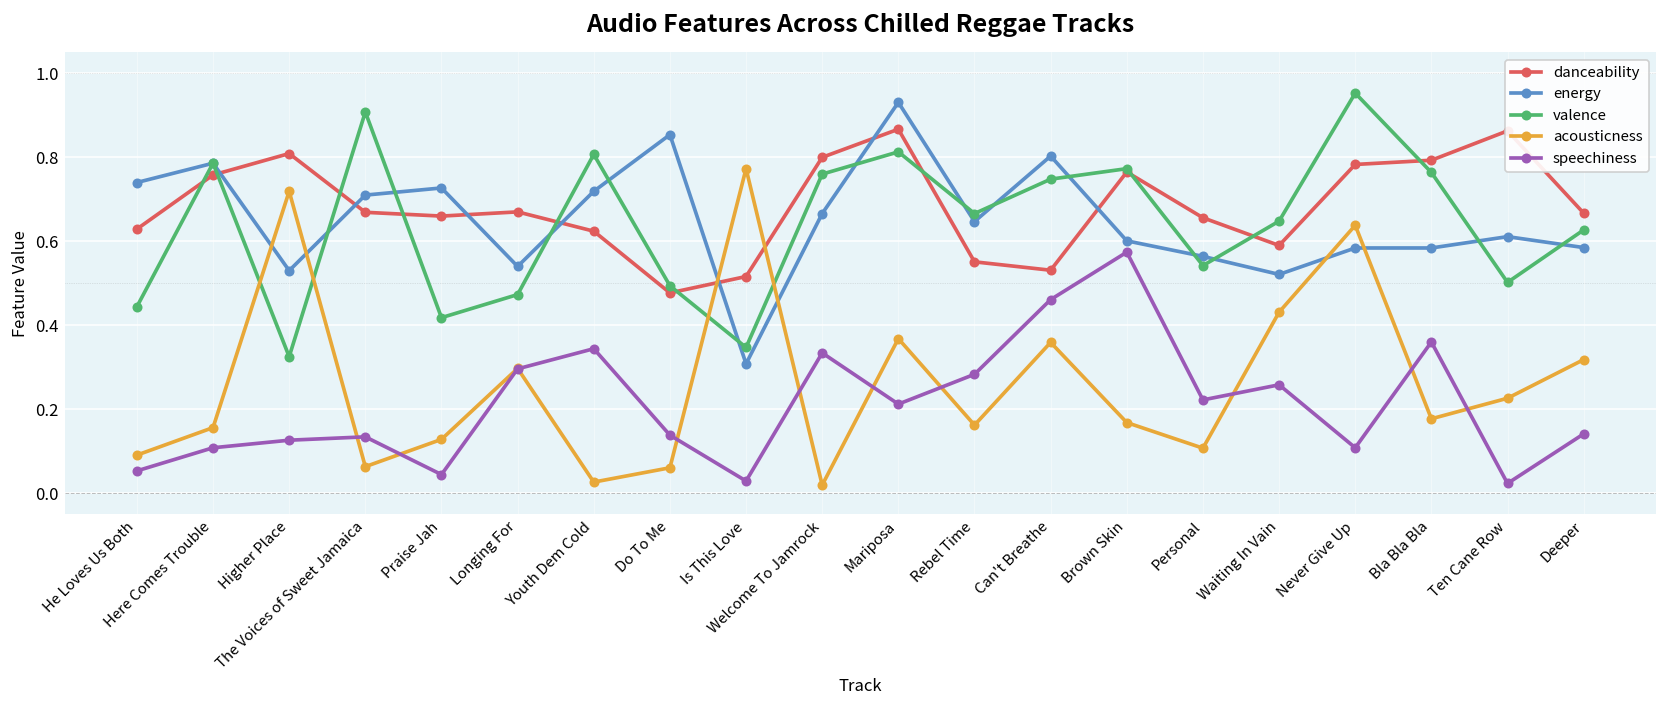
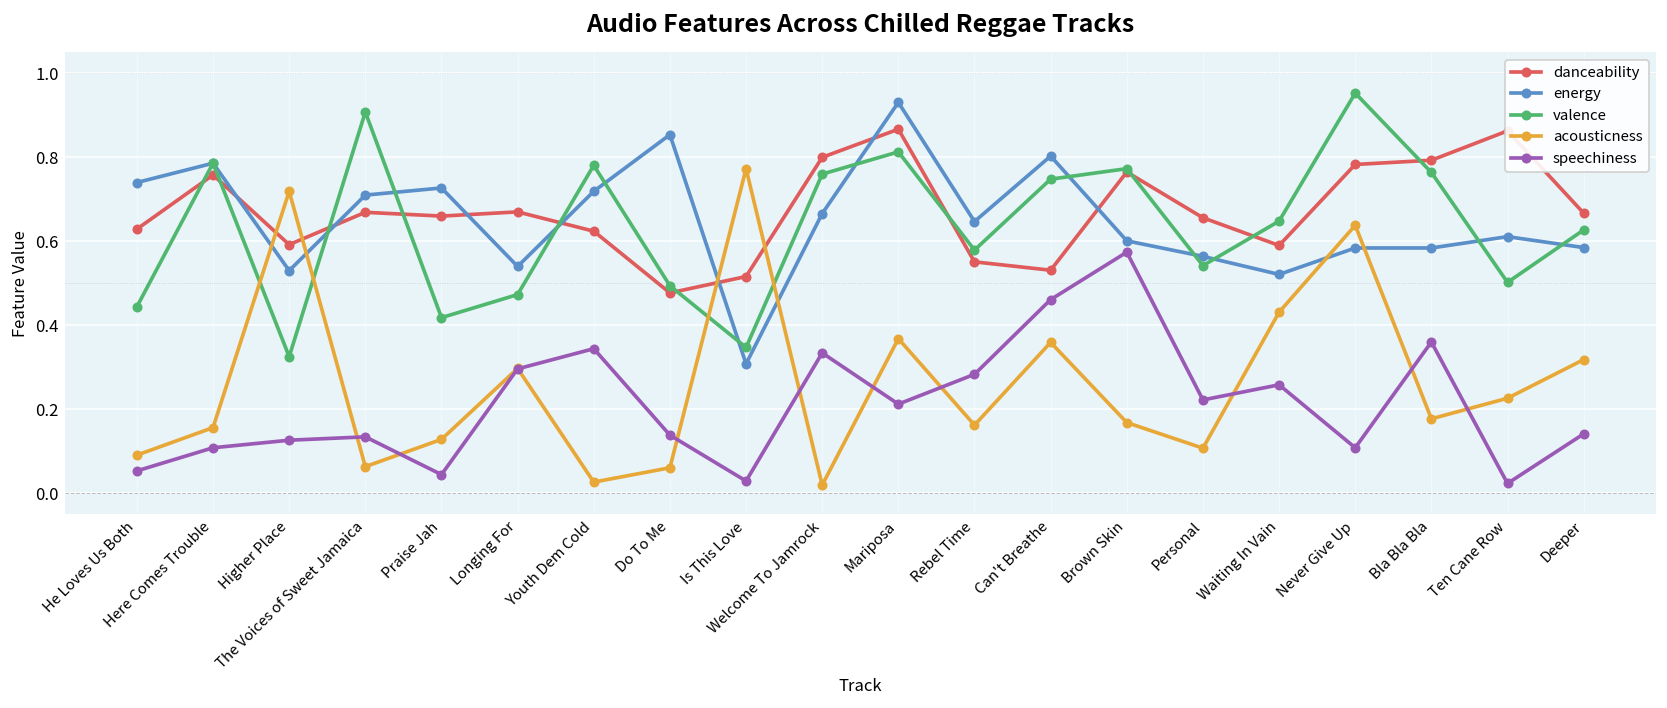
  {
    "danceability": {
      "He Loves Us Both": 0.63,
      "Here Comes Trouble": 0.76,
-     "Higher Place": 0.81,
+     "Higher Place": 0.59,
      "The Voices of Sweet Jamaica": 0.67,
      "Praise Jah": 0.66,
      "Longing For": 0.67,
      "Youth Dem Cold": 0.62,
      "Do To Me": 0.48,
      "Is This Love": 0.52,
      "Welcome To Jamrock": 0.80,
      "Mariposa": 0.87,
      "Rebel Time": 0.55,
      "Can't Breathe": 0.53,
      "Brown Skin": 0.77,
      "Personal": 0.66,
      "Waiting In Vain": 0.59,
      "Never Give Up": 0.78,
      "Bla Bla Bla": 0.79,
      "Deeper": 0.67
    },
    "energy": {
      "He Loves Us Both": 0.74,
      "Higher Place": 0.53,
      "The Voices of Sweet Jamaica": 0.71,
      "Praise Jah": 0.73,
      "Longing For": 0.54,
      "Youth Dem Cold": 0.72,
      "Do To Me": 0.85,
      "Is This Love": 0.31,
      "Welcome To Jamrock": 0.67,
      "Mariposa": 0.93,
      "Rebel Time": 0.65,
      "Can't Breathe": 0.80,
      "Brown Skin": 0.60,
      "Personal": 0.56,
      "Waiting In Vain": 0.52,
      "Never Give Up": 0.58,
      "Bla Bla Bla": 0.58,
      "Ten Cane Row": 0.61,
      "Deeper": 0.59
    },
    "valence": {
      "He Loves Us Both": 0.44,
      "Higher Place": 0.33,
      "The Voices of Sweet Jamaica": 0.91,
      "Praise Jah": 0.42,
      "Longing For": 0.47,
-     "Youth Dem Cold": 0.81,
+     "Youth Dem Cold": 0.78,
      "Do To Me": 0.49,
      "Is This Love": 0.35,
      "Welcome To Jamrock": 0.76,
      "Mariposa": 0.81,
-     "Rebel Time": 0.67,
+     "Rebel Time": 0.58,
      "Can't Breathe": 0.75,
      "Brown Skin": 0.77,
      "Personal": 0.54,
      "Waiting In Vain": 0.65,
      "Never Give Up": 0.95,
      "Bla Bla Bla": 0.76,
      "Ten Cane Row": 0.50,
      "Deeper": 0.63
    },
    "acousticness": {
      "He Loves Us Both": 0.09,
      "Here Comes Trouble": 0.16,
      "Higher Place": 0.72,
      "The Voices of Sweet Jamaica": 0.06,
      "Praise Jah": 0.13,
      "Youth Dem Cold": 0.03,
      "Do To Me": 0.06,
      "Is This Love": 0.77,
      "Welcome To Jamrock": 0.02,
      "Mariposa": 0.37,
      "Rebel Time": 0.16,
      "Can't Breathe": 0.36,
      "Brown Skin": 0.17,
      "Personal": 0.11,
      "Waiting In Vain": 0.43,
      "Never Give Up": 0.64,
      "Bla Bla Bla": 0.18,
      "Ten Cane Row": 0.23,
      "Deeper": 0.32
    },
    "speechiness": {
      "He Loves Us Both": 0.05,
      "Here Comes Trouble": 0.11,
      "Higher Place": 0.13,
      "The Voices of Sweet Jamaica": 0.13,
      "Praise Jah": 0.04,
      "Youth Dem Cold": 0.34,
      "Do To Me": 0.14,
      "Is This Love": 0.03,
      "Welcome To Jamrock": 0.33,
      "Mariposa": 0.21,
      "Rebel Time": 0.28,
      "Can't Breathe": 0.46,
      "Brown Skin": 0.57,
      "Personal": 0.22,
      "Waiting In Vain": 0.26,
      "Never Give Up": 0.11,
      "Bla Bla Bla": 0.36,
      "Ten Cane Row": 0.02,
      "Deeper": 0.14
    }
  }
